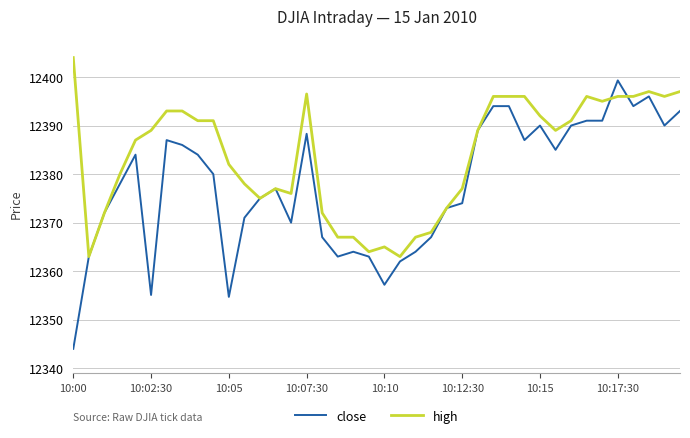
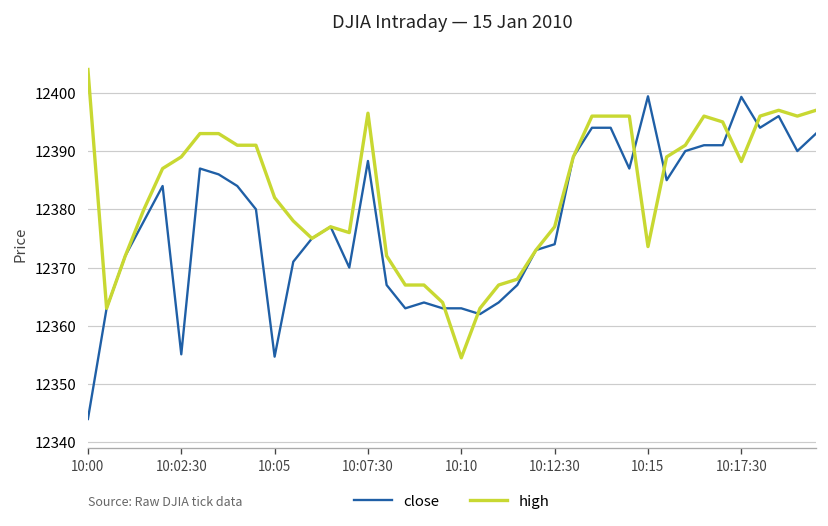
  {
    "close": {
      "10:00": 12344,
      "10:02:30": 12355,
      "10:05": 12355,
      "10:07:30": 12388,
-     "10:10": 12357,
+     "10:10": 12363,
      "10:12:30": 12374,
-     "10:15": 12390,
+     "10:15": 12399,
      "10:17:30": 12399
    },
    "high": {
      "10:00": 12404,
      "10:02:30": 12389,
      "10:05": 12382,
      "10:07:30": 12397,
-     "10:10": 12365,
+     "10:10": 12355,
      "10:12:30": 12377,
-     "10:15": 12392,
-     "10:17:30": 12396
+     "10:15": 12374,
+     "10:17:30": 12388
    }
  }
